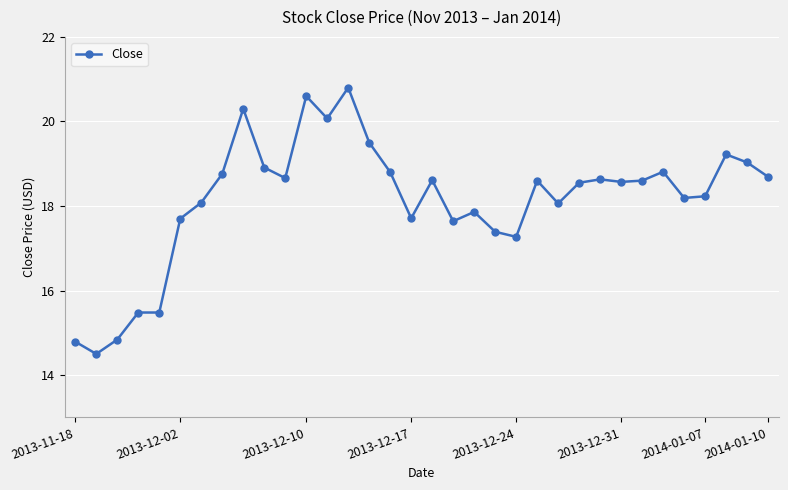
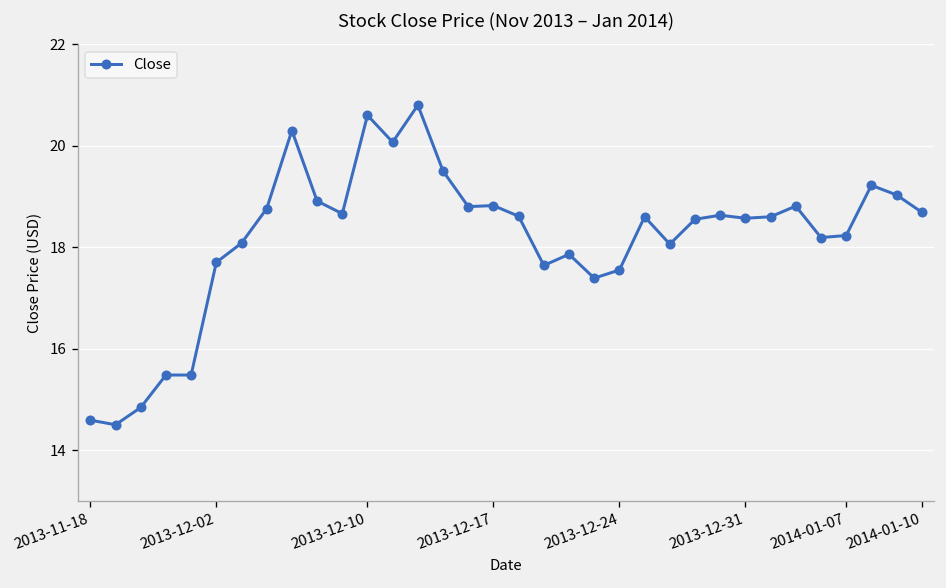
  {
-   "2013-11-18": 14.8,
+   "2013-11-18": 14.6,
    "2013-12-02": 17.7,
    "2013-12-10": 20.6,
-   "2013-12-17": 17.7,
-   "2013-12-24": 17.3,
+   "2013-12-17": 18.8,
+   "2013-12-24": 17.6,
    "2013-12-31": 18.6,
    "2014-01-07": 18.2,
    "2014-01-10": 18.7
  }
